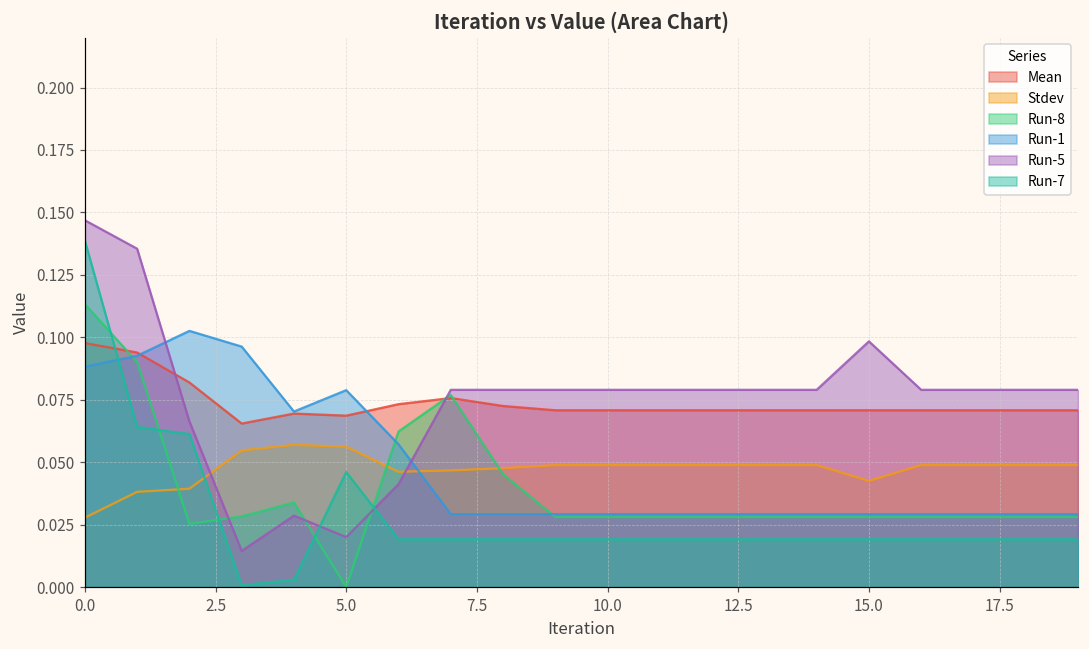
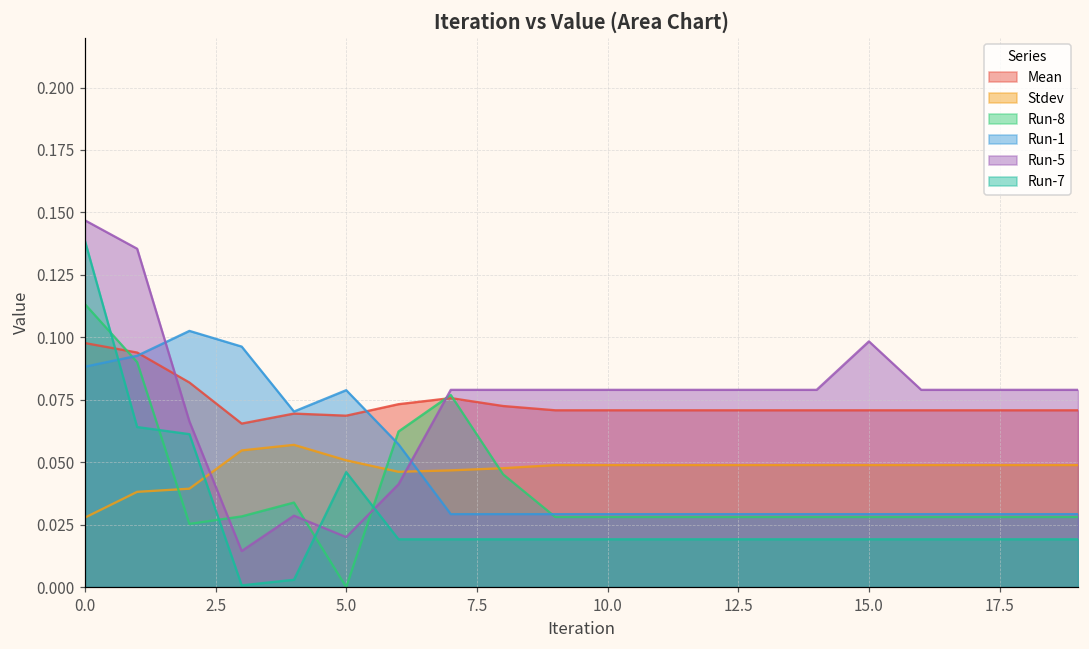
  {
    "Mean": {
      "0.0": 0.098,
      "5.0": 0.069,
      "10.0": 0.071,
      "15.0": 0.071
    },
    "Stdev": {
      "0.0": 0.028,
-     "5.0": 0.056,
+     "5.0": 0.051,
      "10.0": 0.049,
-     "15.0": 0.043
+     "15.0": 0.049
    },
    "Run-5": {
      "0.0": 0.147,
      "5.0": 0.020,
      "10.0": 0.079,
      "15.0": 0.098
    }
  }
